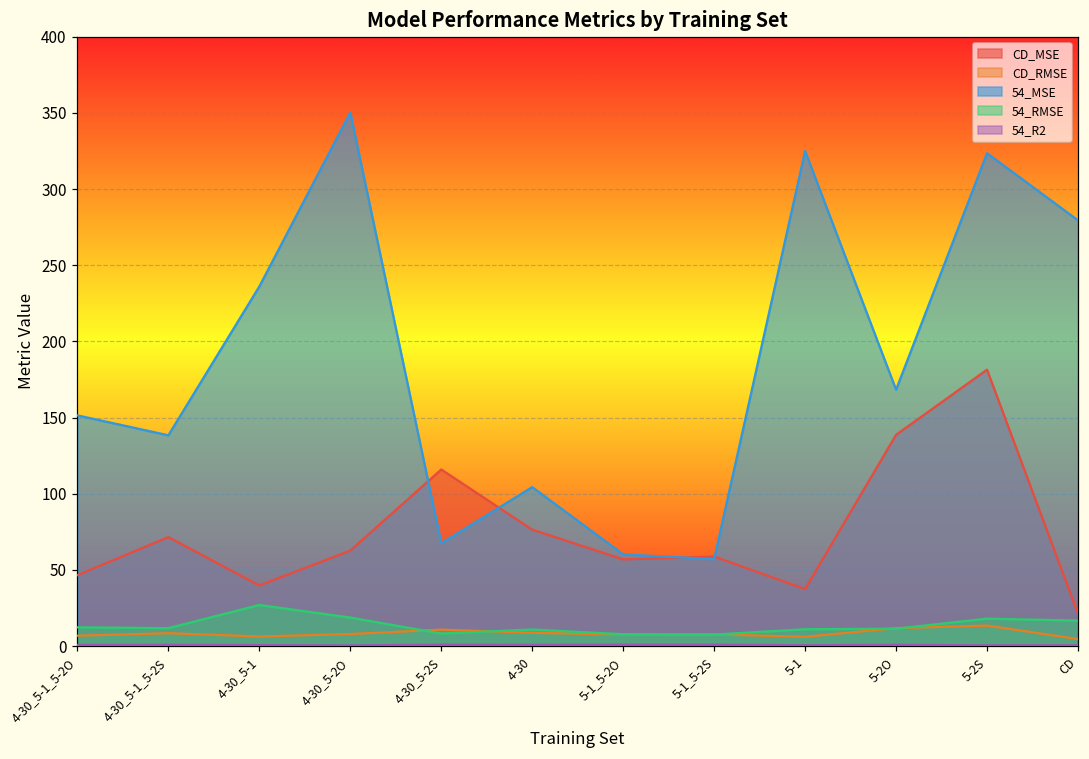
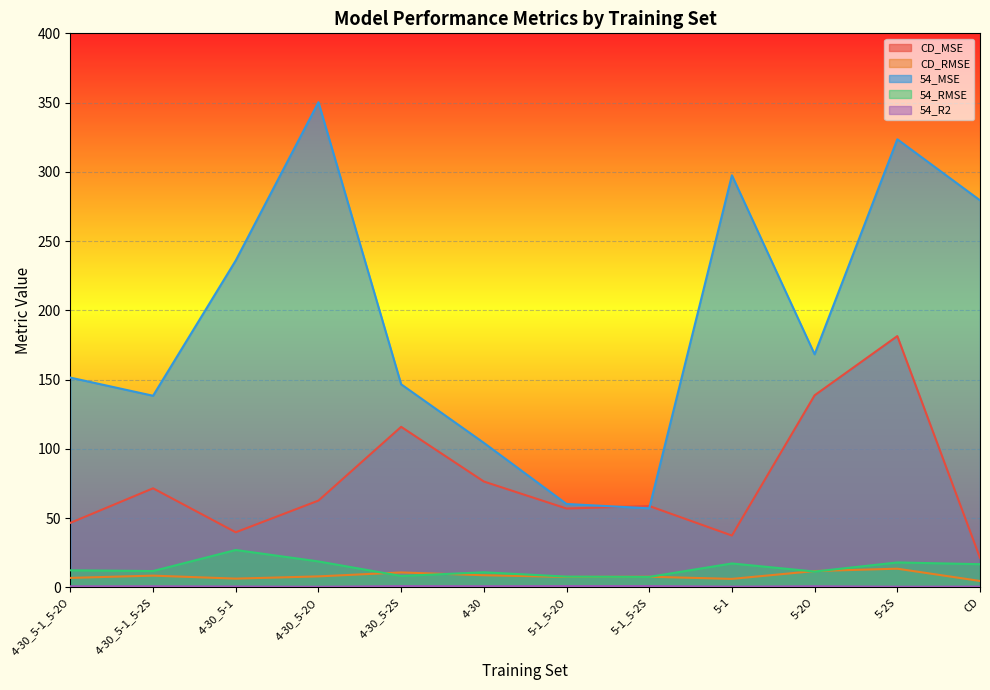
  {
    "54_MSE": {
      "4-30_5-1_5-2O": 151,
      "4-30_5-1_5-2S": 138,
      "4-30_5-1": 236,
      "4-30_5-2O": 350,
-     "4-30_5-2S": 67,
+     "4-30_5-2S": 147,
      "4-30": 104,
      "5-1_5-2O": 60,
-     "5-1": 325,
+     "5-1": 298,
      "5-2O": 168,
      "5-2S": 324,
      "CD": 279
    },
    "54_RMSE": {
      "4-30_5-1_5-2O": 12,
      "4-30_5-1_5-2S": 12,
      "4-30_5-1": 27,
      "4-30_5-2O": 19,
      "4-30_5-2S": 8,
      "4-30": 11,
-     "5-1": 11,
+     "5-1": 17,
      "5-2S": 18,
      "CD": 17
    },
    "54_R2": {
      "4-30_5-1_5-2O": 1,
      "4-30_5-1_5-2S": 1,
      "4-30_5-1": 1,
      "4-30_5-2O": 0,
      "4-30_5-2S": 1,
      "4-30": 1,
      "5-1_5-2O": 1,
      "5-1_5-2S": 1,
      "5-1": 1,
      "5-2O": 1,
      "5-2S": 0,
      "CD": 1
    }
  }
